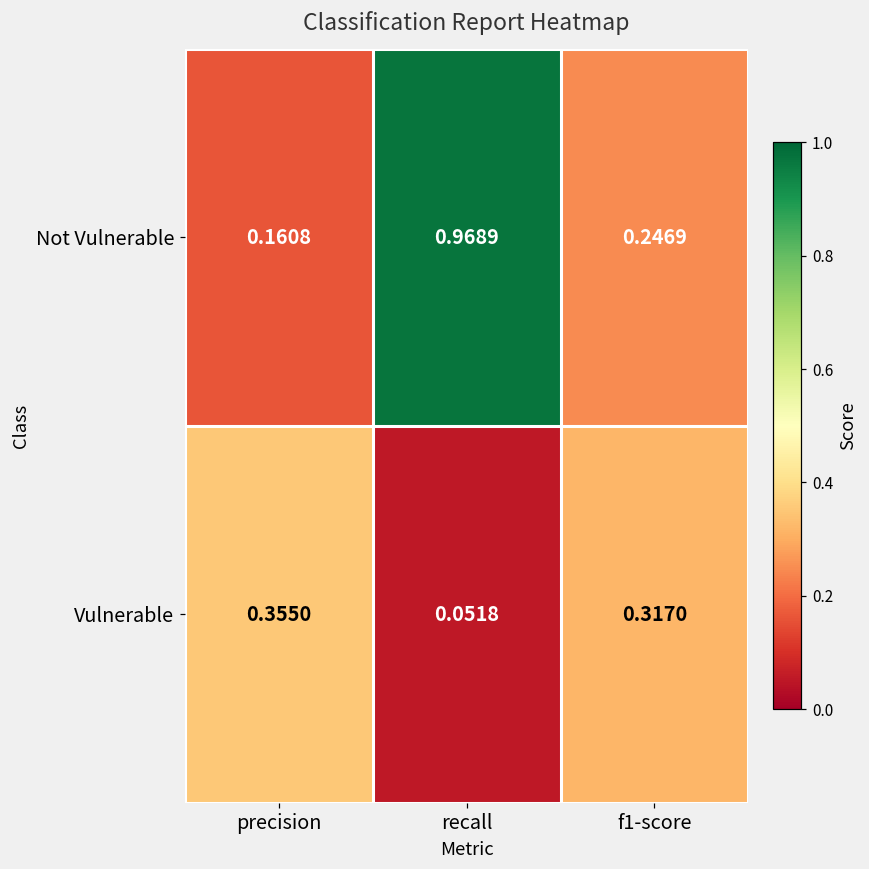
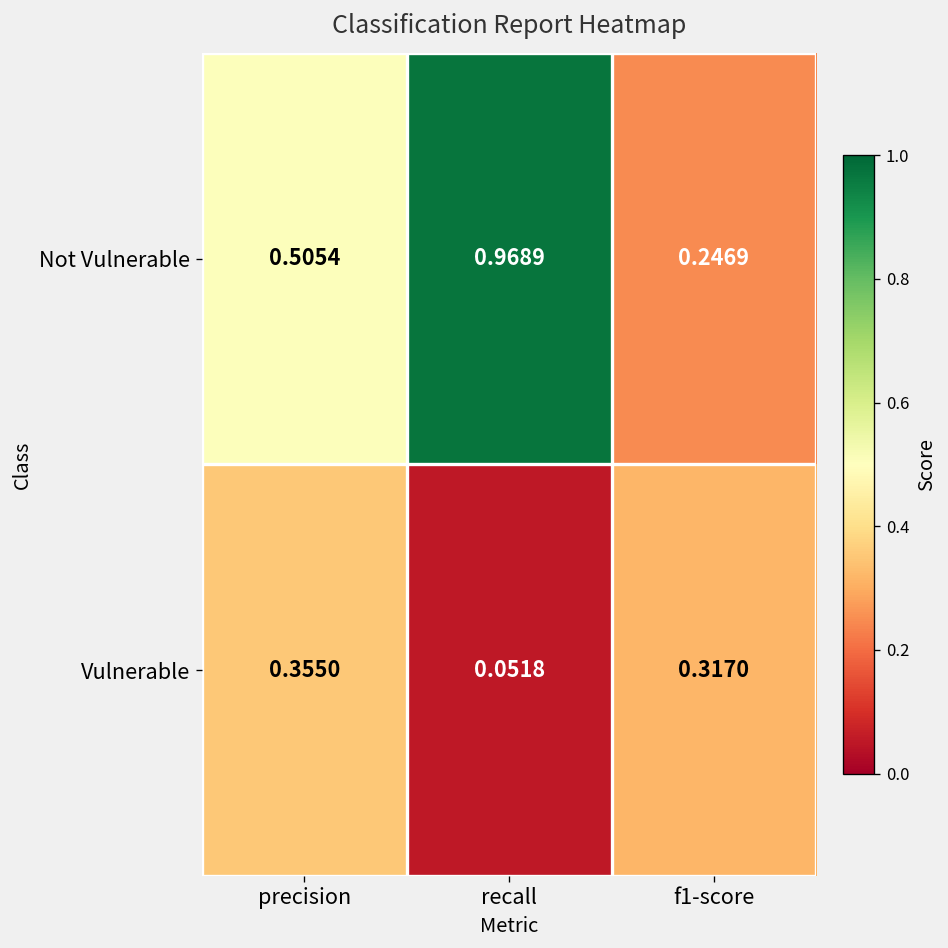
  {
    "Not Vulnerable": {
-     "precision": 0.1608,
+     "precision": 0.5054,
      "recall": 0.9689,
      "f1-score": 0.2469
    },
    "Vulnerable": {
      "precision": 0.3550,
      "recall": 0.0518,
      "f1-score": 0.3170
    }
  }
